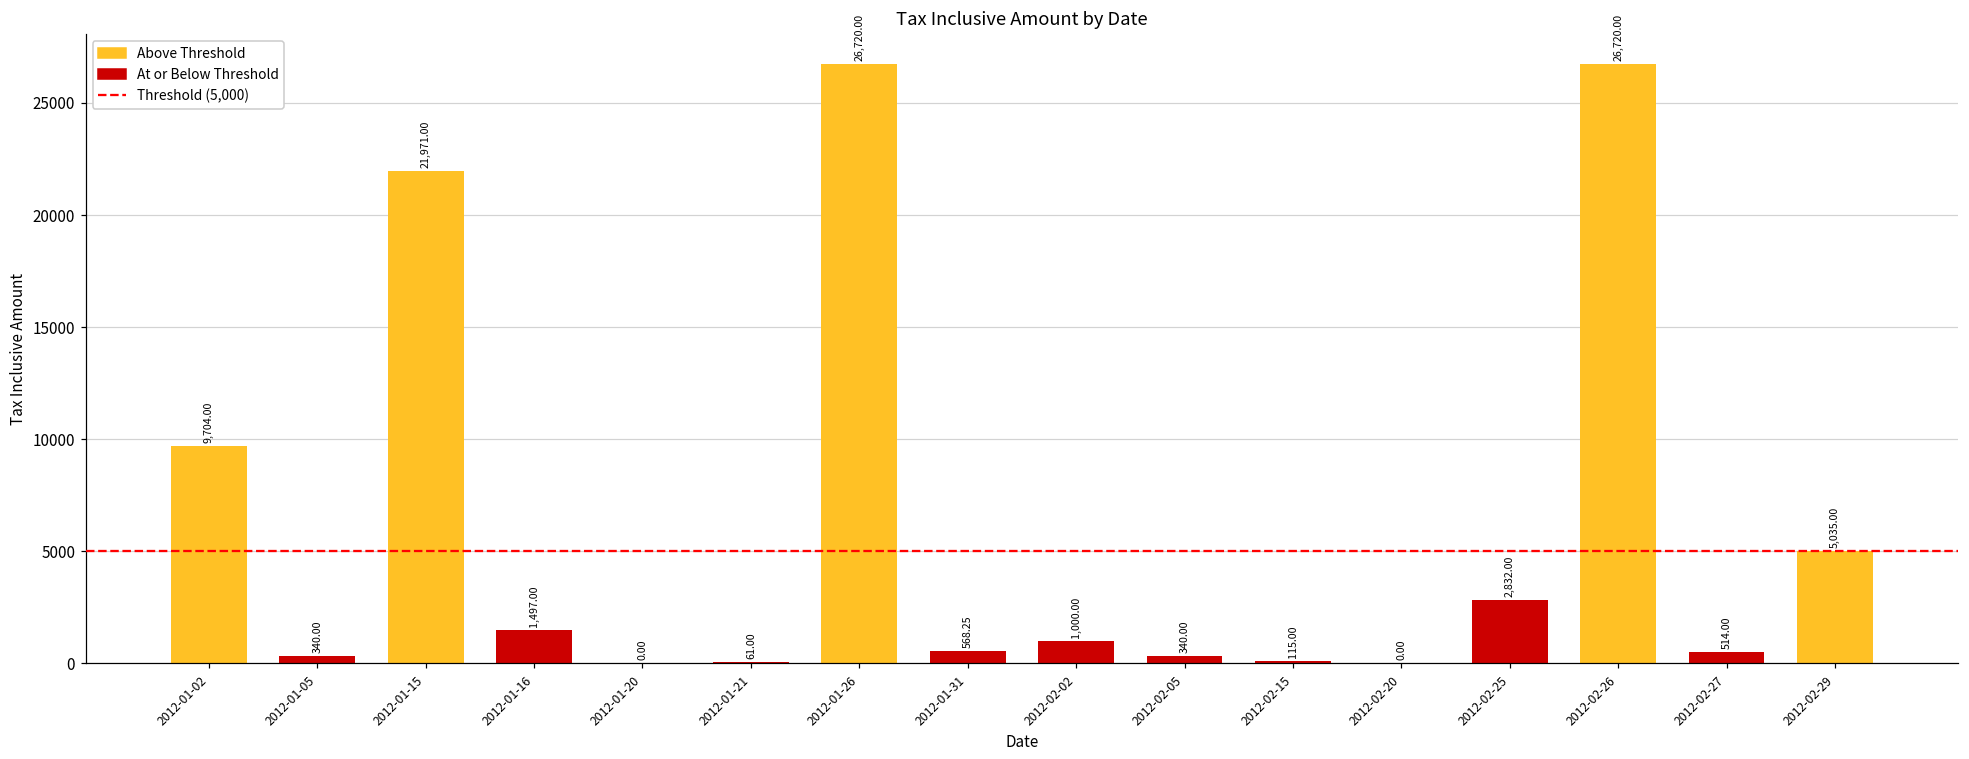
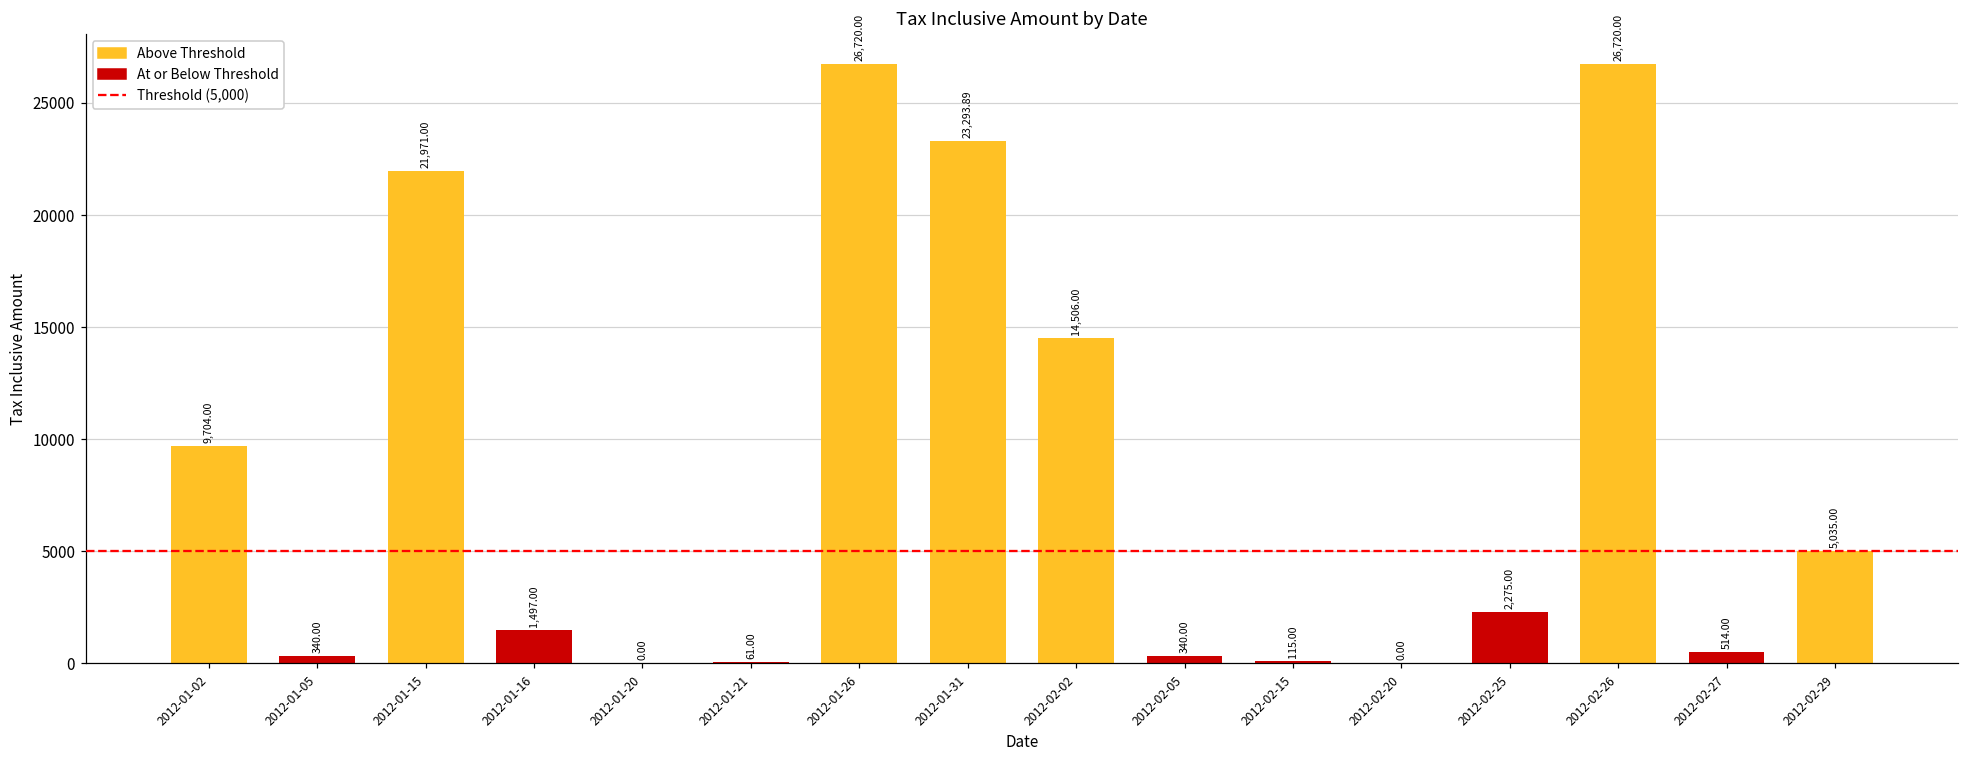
  {
    "2012-01-02": "9,704.00",
    "2012-01-05": "340.00",
    "2012-01-15": "21,971.00",
    "2012-01-16": "1,497.00",
    "2012-01-20": "0.00",
    "2012-01-21": "61.00",
    "2012-01-26": "26,720.00",
-   "2012-01-31": "568.25",
-   "2012-02-02": "1,000.00",
+   "2012-01-31": "23,293.89",
+   "2012-02-02": "14,506.00",
    "2012-02-05": "340.00",
    "2012-02-15": "115.00",
    "2012-02-20": "0.00",
-   "2012-02-25": "2,832.00",
+   "2012-02-25": "2,275.00",
    "2012-02-26": "26,720.00",
    "2012-02-27": "514.00",
    "2012-02-29": "5,035.00"
  }
